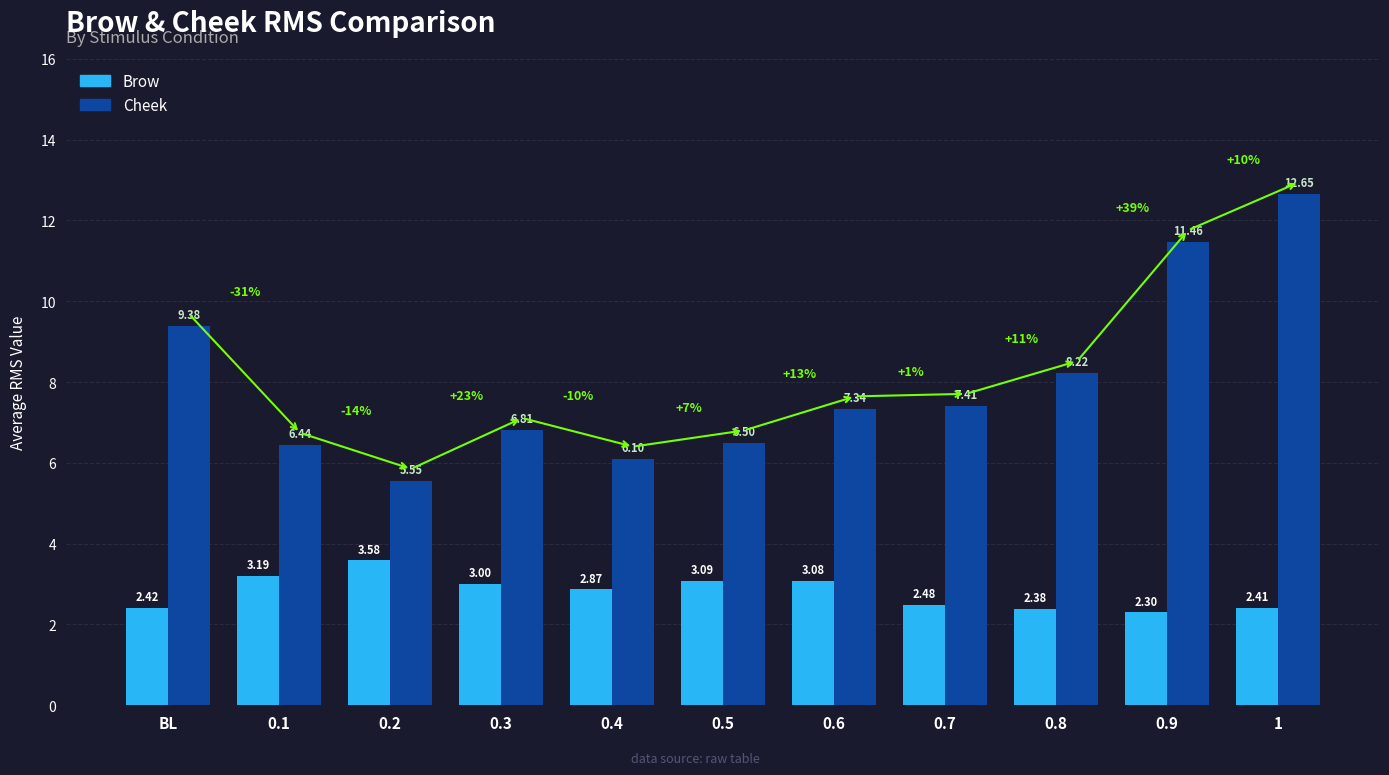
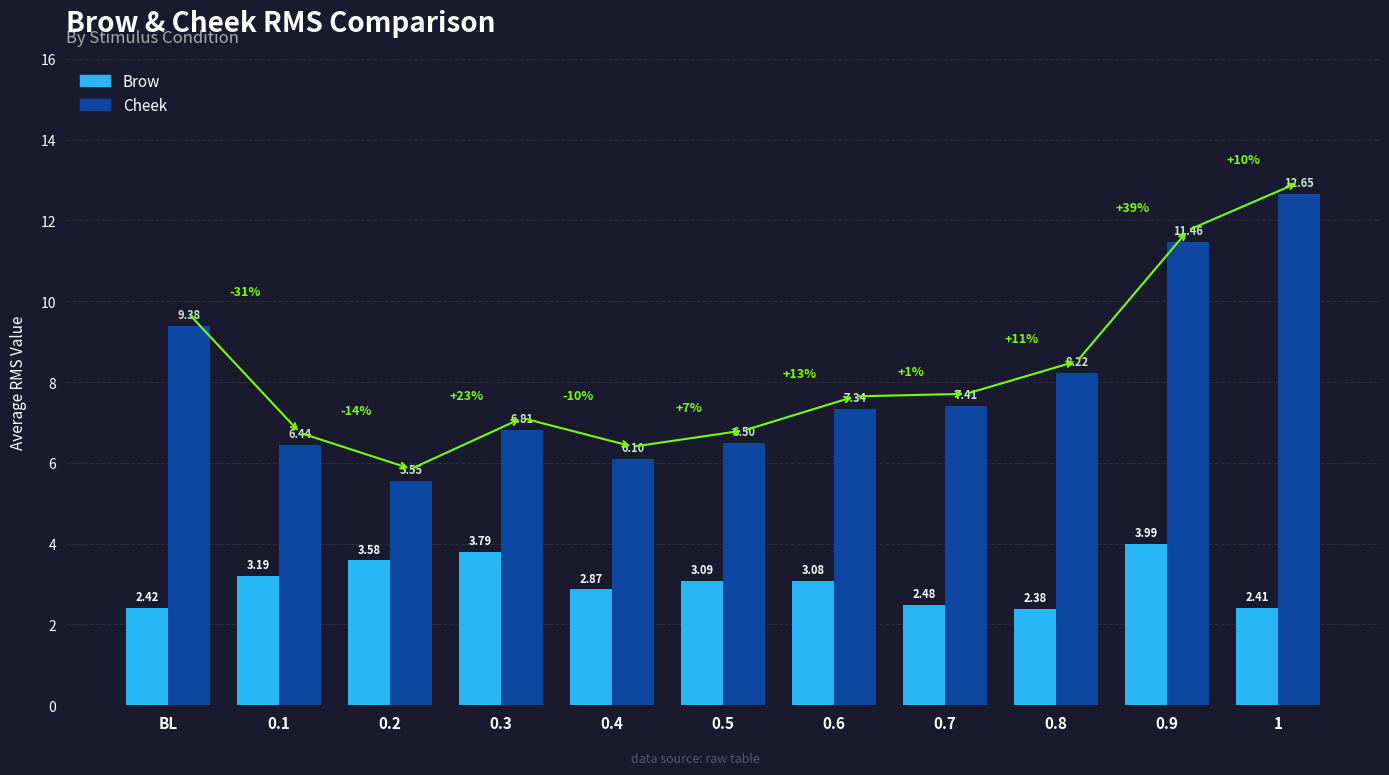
  {
    "Brow": {
      "BL": 2.42,
      "0.1": 3.19,
      "0.2": 3.58,
-     "0.3": 3.00,
+     "0.3": 3.79,
      "0.4": 2.87,
      "0.5": 3.09,
      "0.6": 3.08,
      "0.7": 2.48,
      "0.8": 2.38,
-     "0.9": 2.30,
+     "0.9": 3.99,
      "1": 2.41
    },
    "Cheek": {
      "BL": 9.38,
      "0.1": 6.44,
      "0.2": 5.55,
      "0.3": 6.81,
      "0.4": 6.10,
      "0.5": 6.50,
      "0.6": 7.34,
      "0.7": 7.41,
      "0.8": 8.22,
      "0.9": 11.46,
      "1": 12.65
    }
  }
